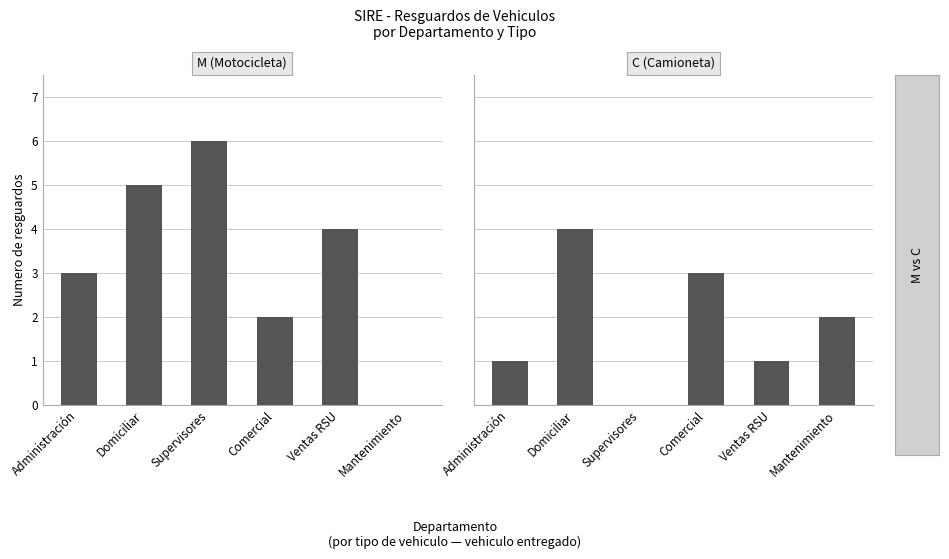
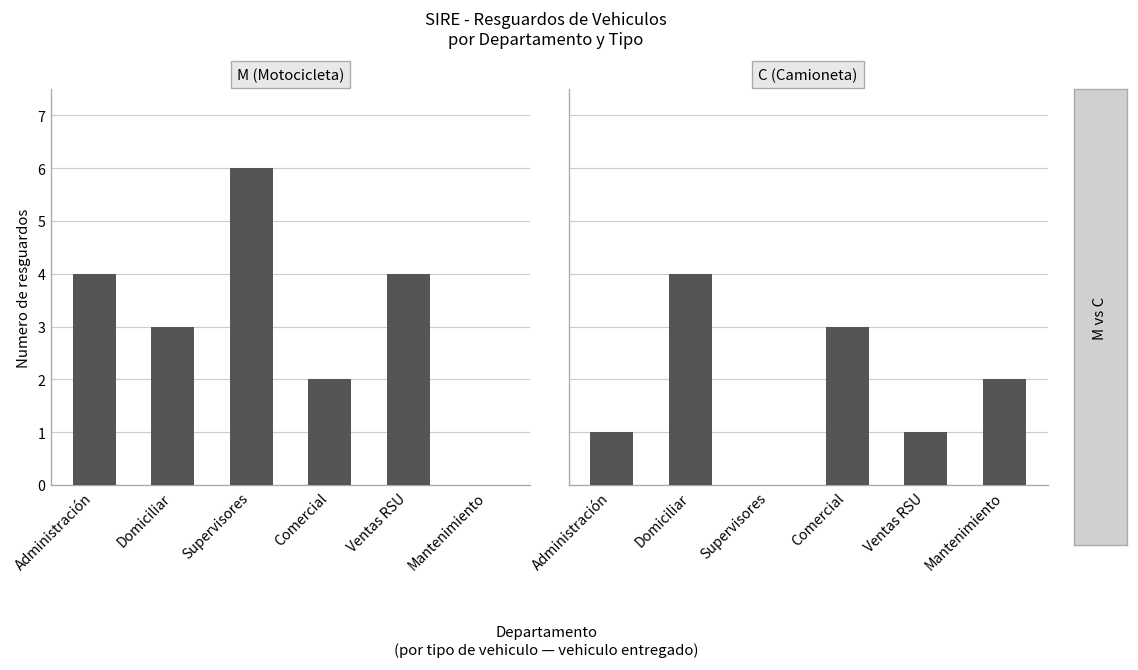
  {
    "M (Motocicleta)": {
-     "Administración": 3,
-     "Domiciliar": 5,
+     "Administración": 4,
+     "Domiciliar": 3,
      "Supervisores": 6,
      "Comercial": 2,
      "Ventas RSU": 4,
      "Mantenimiento": 0
    }
  }
